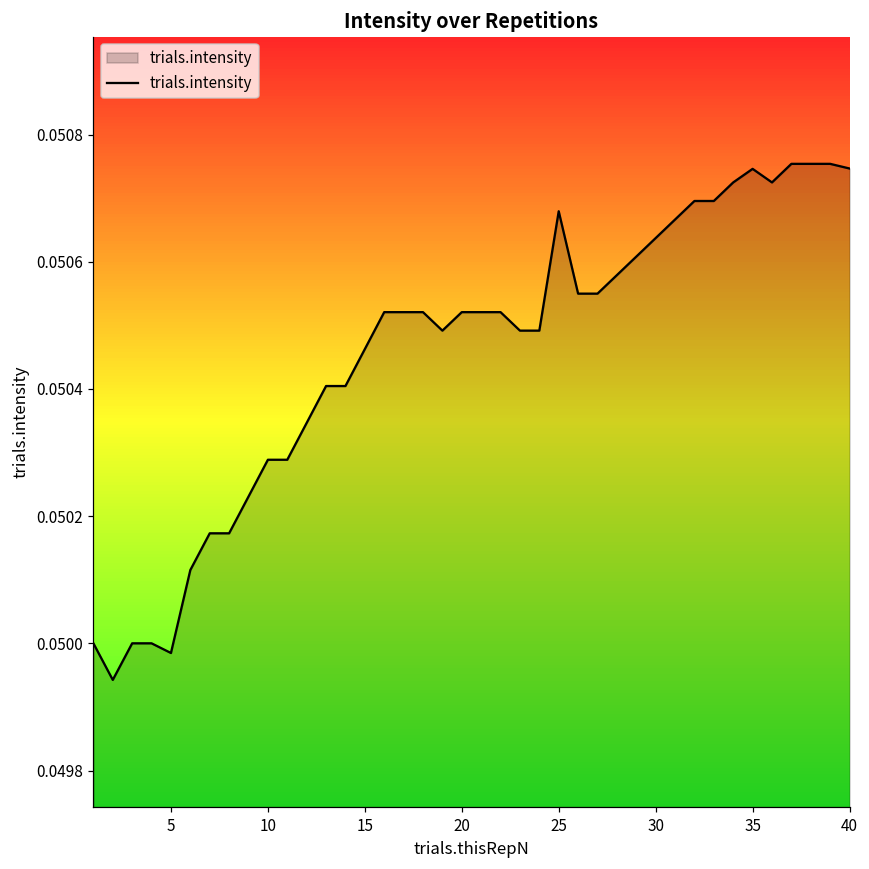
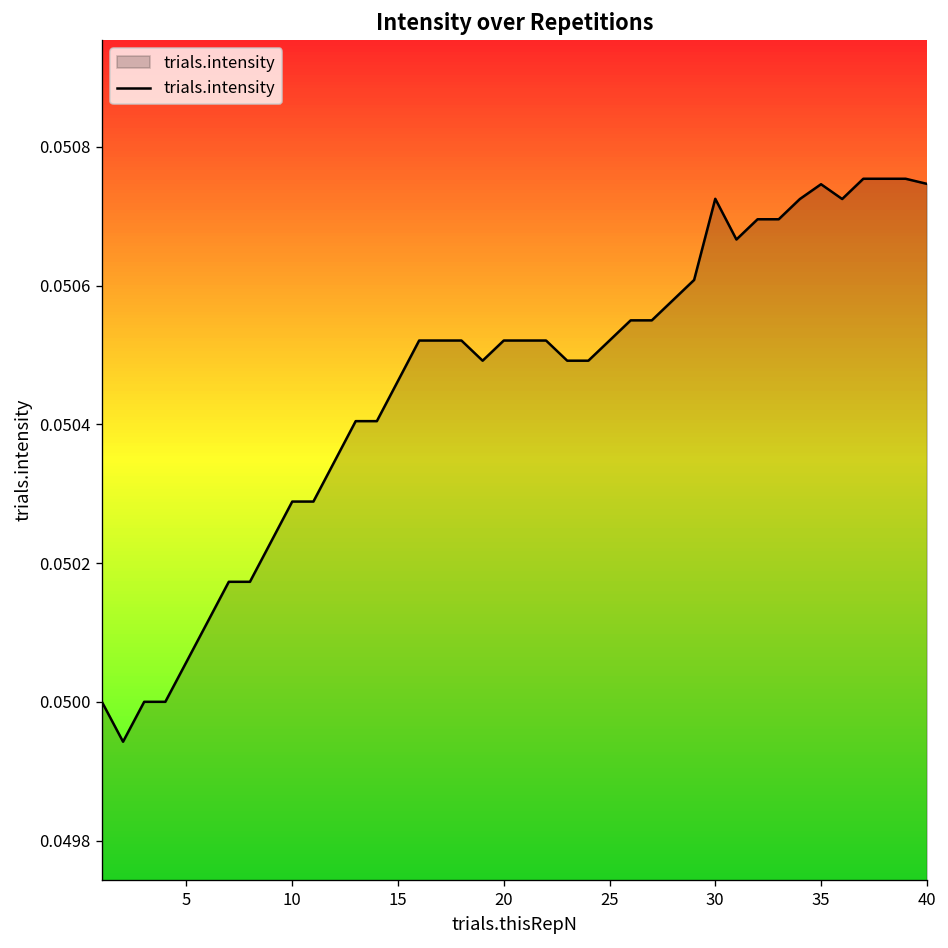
  {
-   "5": 0.04998,
+   "5": 0.05006,
    "10": 0.05029,
    "15": 0.05046,
    "20": 0.05052,
-   "25": 0.05068,
-   "30": 0.05064,
+   "25": 0.05052,
+   "30": 0.05073,
    "35": 0.05075,
    "40": 0.05075
  }
